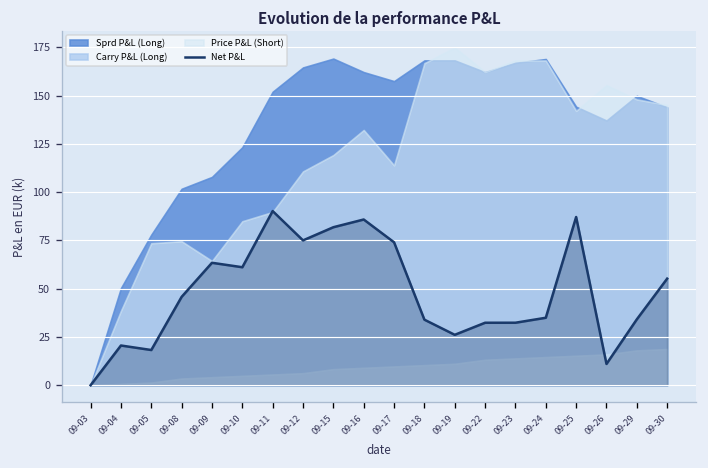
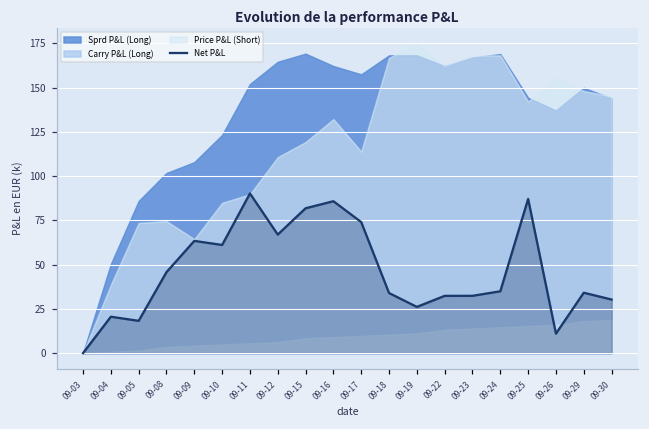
  {
    "Net P&L": {
      "09-04": 21,
      "09-05": 18,
      "09-08": 46,
      "09-10": 61,
-     "09-12": 75,
+     "09-12": 67,
      "09-15": 82,
      "09-16": 86,
      "09-17": 74,
      "09-18": 34,
      "09-19": 26,
      "09-22": 32,
      "09-23": 32,
      "09-24": 35,
      "09-25": 87,
      "09-26": 11,
      "09-29": 34,
-     "09-30": 55
+     "09-30": 30
    },
    "Sprd P&L (Long)": {
      "09-04": 50,
-     "09-05": 78,
+     "09-05": 86,
      "09-08": 102,
      "09-09": 108,
      "09-10": 123,
      "09-11": 152,
      "09-12": 165,
      "09-15": 169,
      "09-16": 162,
      "09-17": 157,
      "09-19": 168,
      "09-25": 144,
      "09-26": 137,
      "09-29": 150
    }
  }
